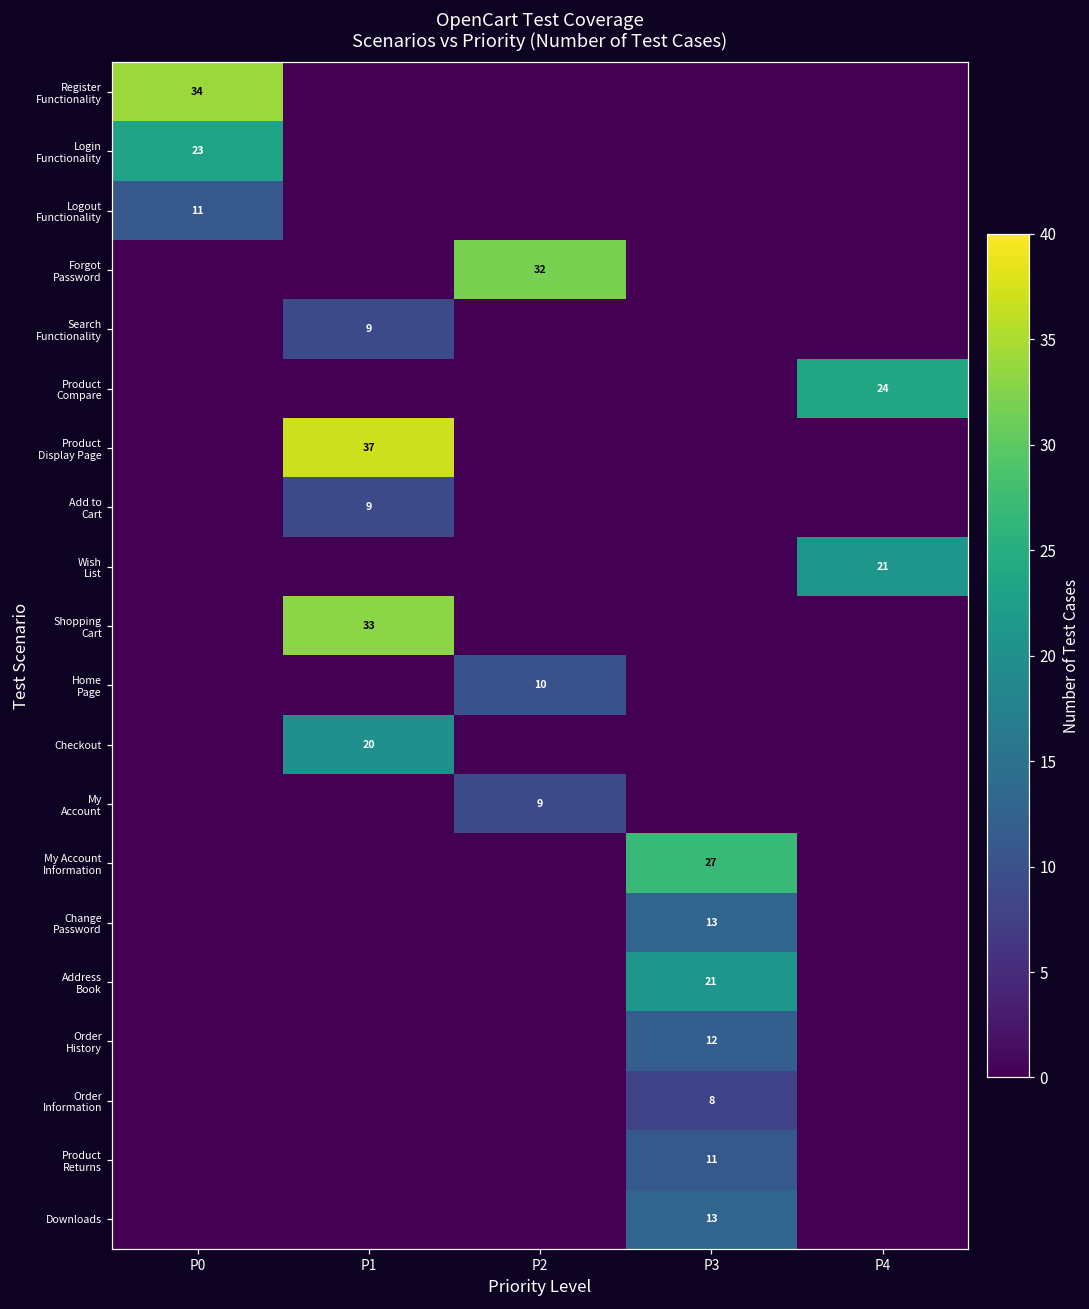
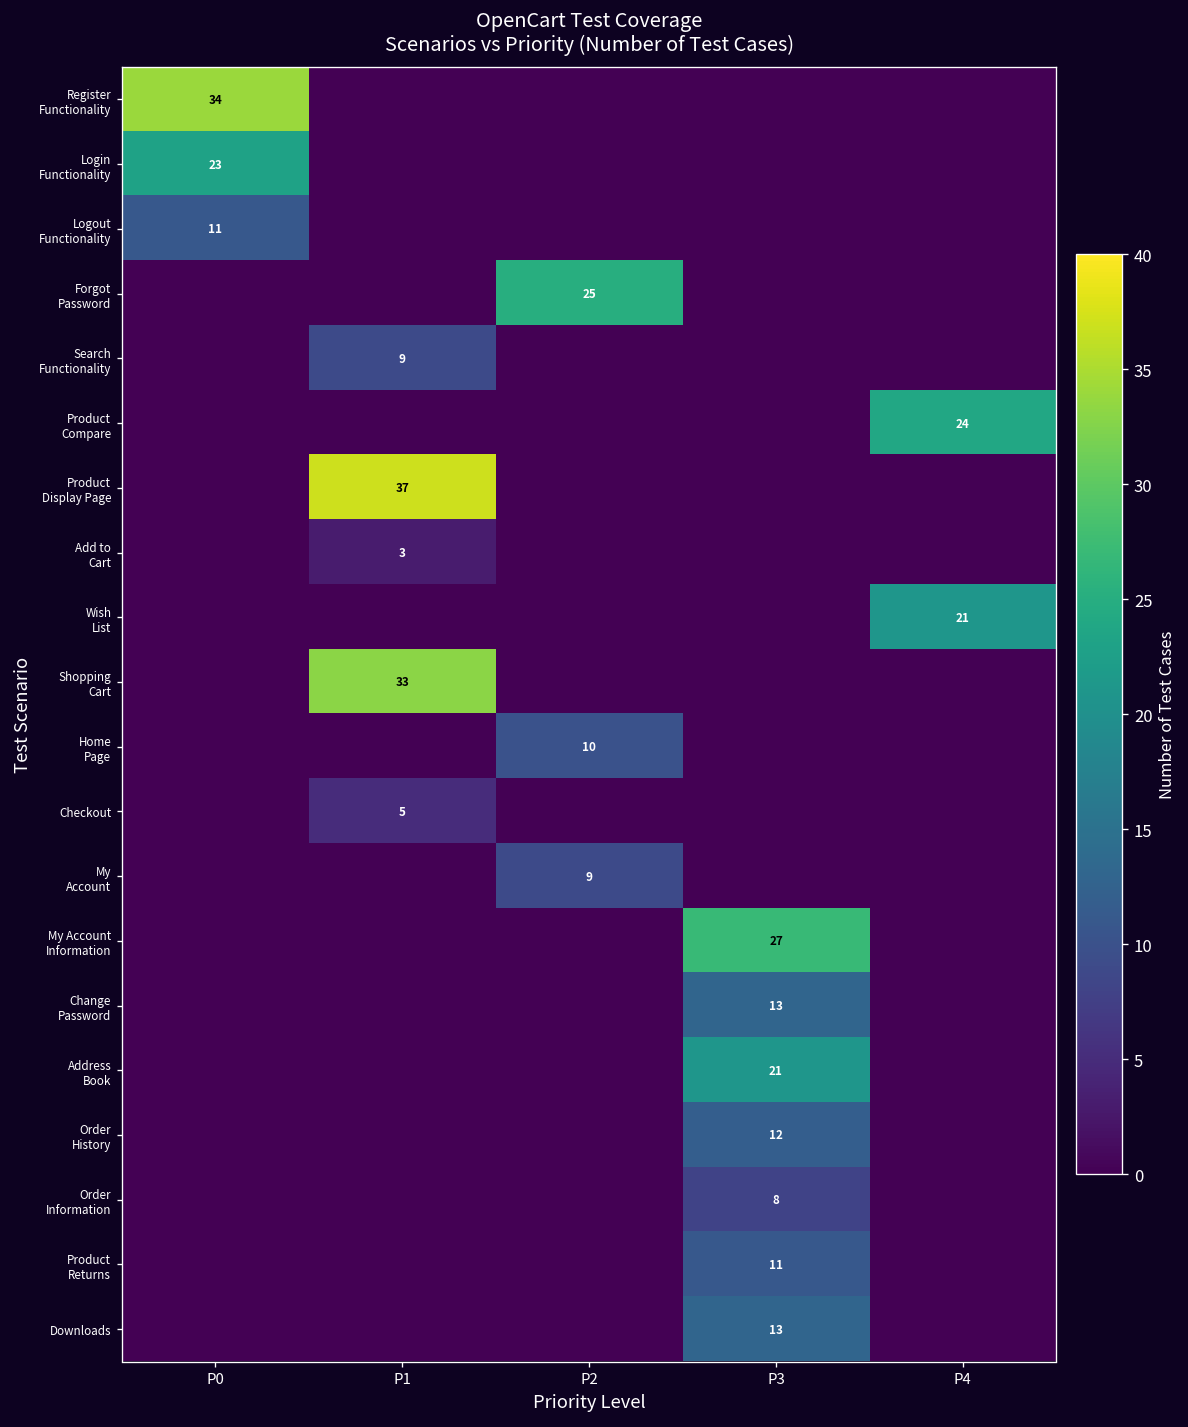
  {
    "Register Functionality": {
      "P0": 34
    },
    "Login Functionality": {
      "P0": 23
    },
    "Logout Functionality": {
      "P0": 11
    },
    "Forgot Password": {
-     "P2": 32
+     "P2": 25
    },
    "Search Functionality": {
      "P1": 9
    },
    "Product Compare": {
      "P4": 24
    },
    "Product Display Page": {
      "P1": 37
    },
    "Add to Cart": {
-     "P1": 9
+     "P1": 3
    },
    "Wish List": {
      "P4": 21
    },
    "Shopping Cart": {
      "P1": 33
    },
    "Home Page": {
      "P2": 10
    },
    "Checkout": {
-     "P1": 20
+     "P1": 5
    },
    "My Account": {
      "P2": 9
    },
    "My Account Information": {
      "P3": 27
    },
    "Change Password": {
      "P3": 13
    },
    "Address Book": {
      "P3": 21
    },
    "Order History": {
      "P3": 12
    },
    "Order Information": {
      "P3": 8
    },
    "Product Returns": {
      "P3": 11
    },
    "Downloads": {
      "P3": 13
    }
  }
